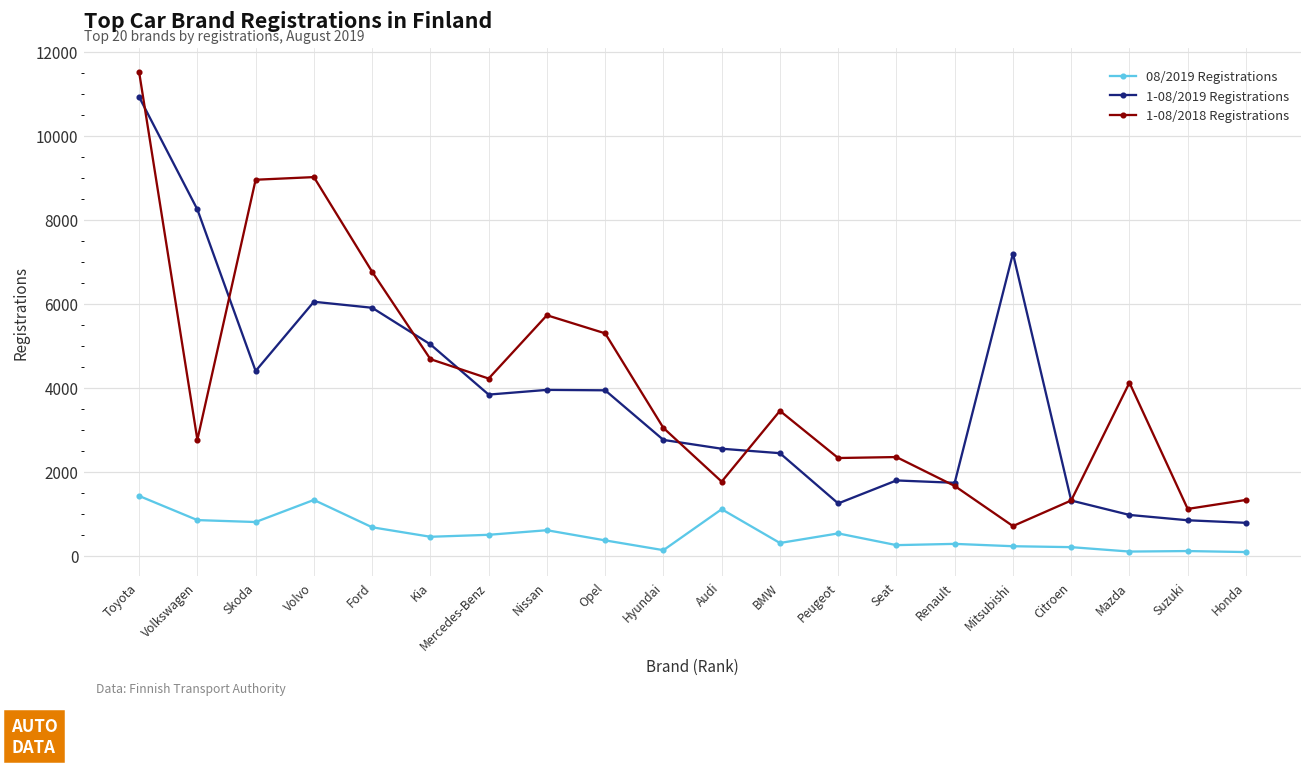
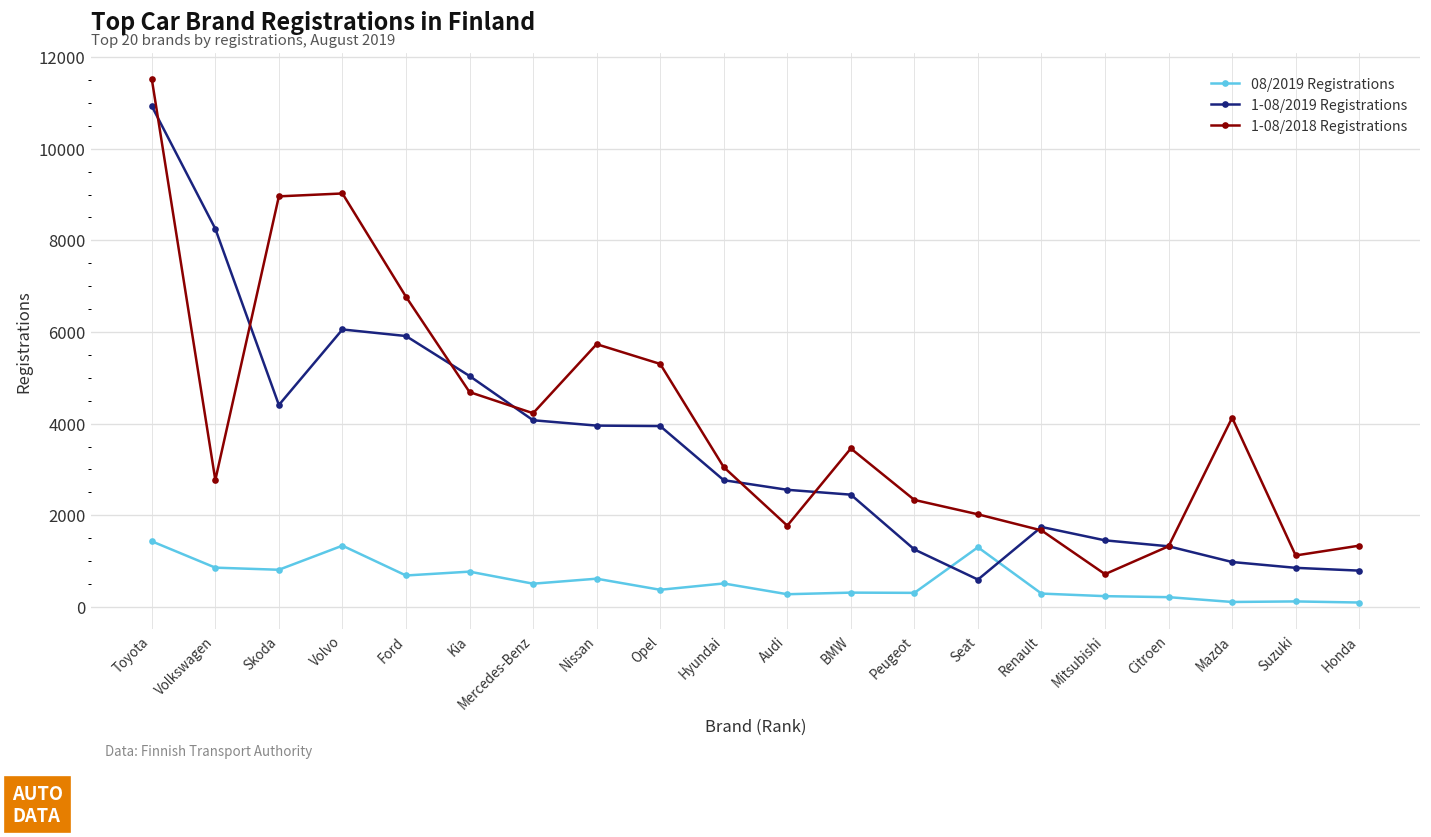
  {
    "08/2019 Registrations": {
      "Toyota": 1400,
      "Volkswagen": 900,
      "Skoda": 800,
      "Volvo": 1300,
      "Ford": 700,
-     "Kia": 500,
+     "Kia": 800,
      "Mercedes-Benz": 500,
      "Nissan": 600,
      "Opel": 400,
-     "Hyundai": 100,
-     "Audi": 1100,
+     "Hyundai": 500,
+     "Audi": 300,
      "BMW": 300,
-     "Peugeot": 500,
-     "Seat": 300,
+     "Peugeot": 300,
+     "Seat": 1300,
      "Renault": 300,
      "Mitsubishi": 200,
      "Citroen": 200,
      "Mazda": 100,
      "Suzuki": 100,
      "Honda": 100
    },
    "1-08/2019 Registrations": {
      "Toyota": 10900,
      "Volkswagen": 8300,
      "Skoda": 4400,
      "Volvo": 6100,
      "Ford": 5900,
      "Kia": 5000,
-     "Mercedes-Benz": 3800,
+     "Mercedes-Benz": 4100,
      "Nissan": 4000,
      "Opel": 3900,
      "Hyundai": 2800,
      "Audi": 2600,
      "BMW": 2500,
      "Peugeot": 1300,
-     "Seat": 1800,
+     "Seat": 600,
      "Renault": 1700,
-     "Mitsubishi": 7200,
+     "Mitsubishi": 1500,
      "Mazda": 1000,
      "Suzuki": 900,
      "Honda": 800
    },
    "1-08/2018 Registrations": {
      "Toyota": 11500,
      "Volkswagen": 2800,
      "Skoda": 9000,
      "Volvo": 9000,
      "Ford": 6800,
      "Kia": 4700,
      "Mercedes-Benz": 4200,
      "Nissan": 5700,
      "Opel": 5300,
      "Hyundai": 3100,
      "Audi": 1800,
      "BMW": 3500,
      "Peugeot": 2300,
-     "Seat": 2400,
+     "Seat": 2000,
      "Renault": 1700,
      "Mitsubishi": 700,
      "Mazda": 4100,
      "Suzuki": 1100,
      "Honda": 1300
    }
  }
